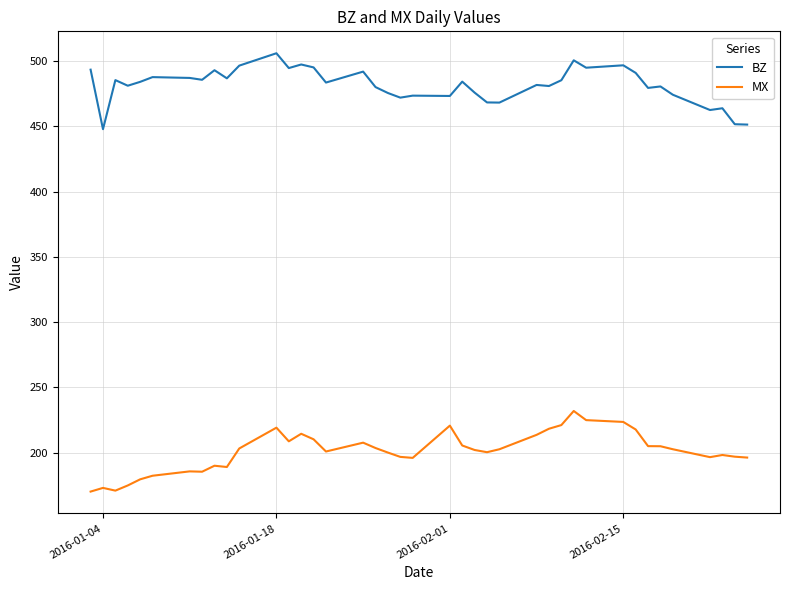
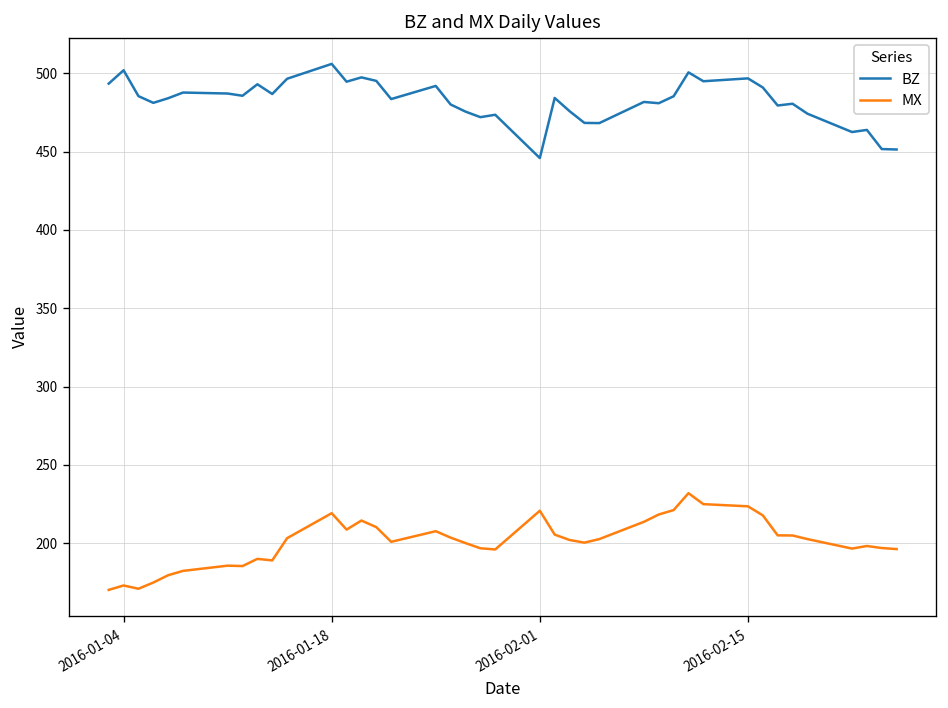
  {
    "BZ": {
-     "2016-01-04": 448,
+     "2016-01-04": 502,
      "2016-01-18": 506,
-     "2016-02-01": 473,
+     "2016-02-01": 446,
      "2016-02-15": 497
    },
    "MX": {
      "2016-01-04": 173,
      "2016-01-18": 219,
      "2016-02-01": 221,
      "2016-02-15": 224
    }
  }
